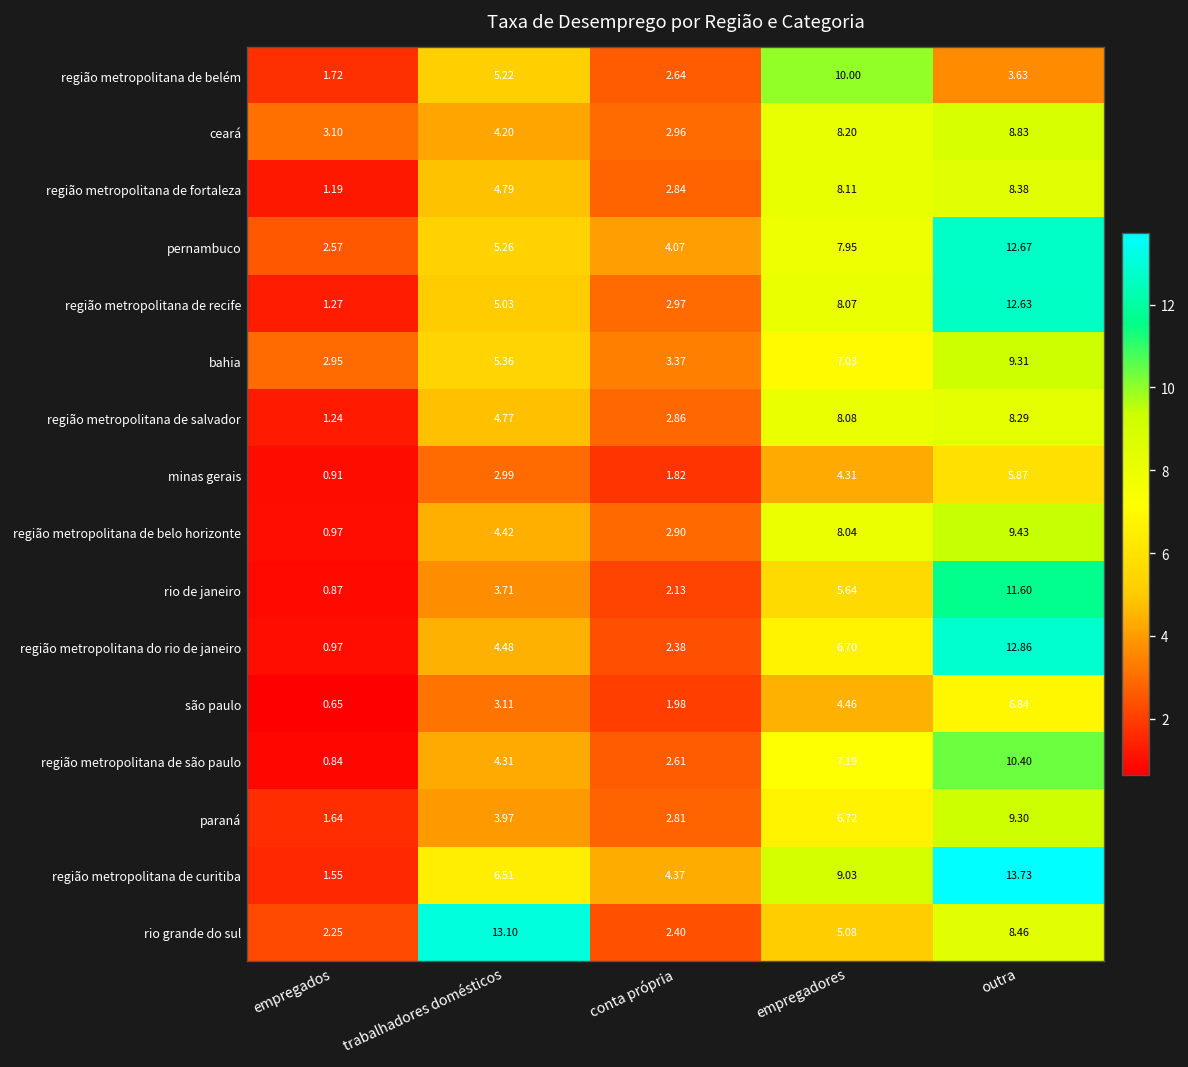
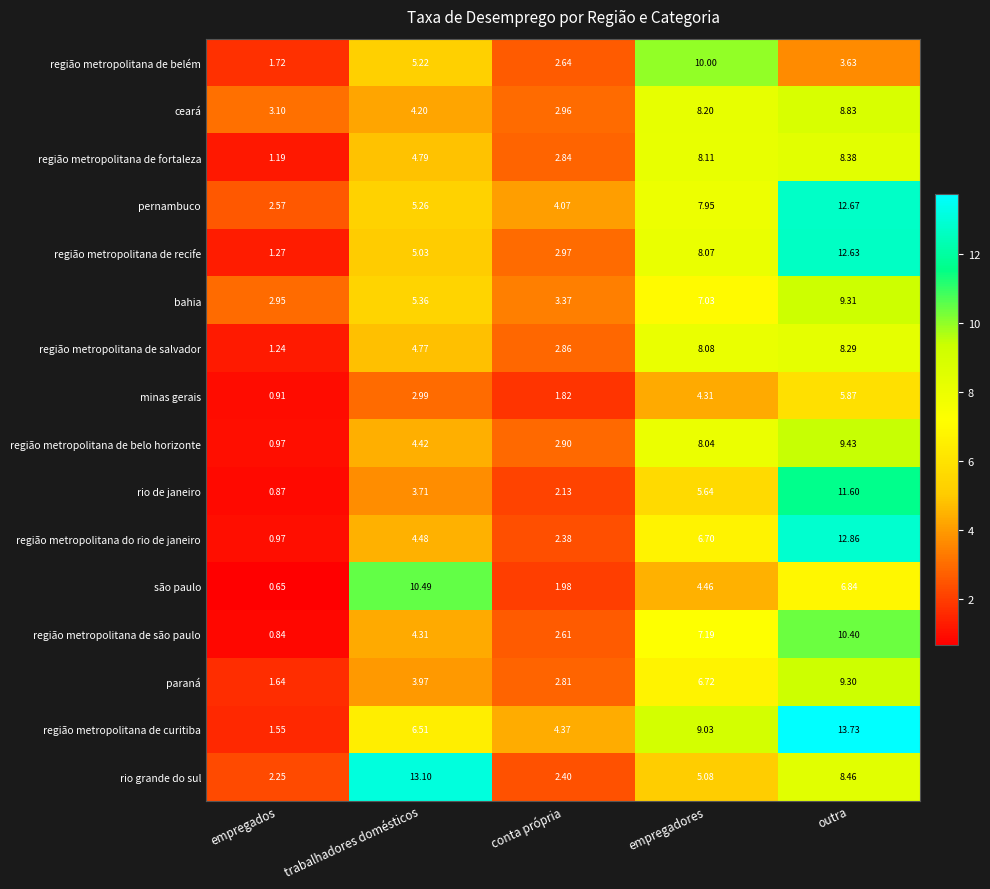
  {
    "região metropolitana de belém": {
      "empregados": 1.72,
      "trabalhadores domésticos": 5.22,
      "conta própria": 2.64,
      "empregadores": 10.00,
      "outra": 3.63
    },
    "ceará": {
      "empregados": 3.10,
      "trabalhadores domésticos": 4.20,
      "conta própria": 2.96,
      "empregadores": 8.20,
      "outra": 8.83
    },
    "região metropolitana de fortaleza": {
      "empregados": 1.19,
      "trabalhadores domésticos": 4.79,
      "conta própria": 2.84,
      "empregadores": 8.11,
      "outra": 8.38
    },
    "pernambuco": {
      "empregados": 2.57,
      "trabalhadores domésticos": 5.26,
      "conta própria": 4.07,
      "empregadores": 7.95,
      "outra": 12.67
    },
    "região metropolitana de recife": {
      "empregados": 1.27,
      "trabalhadores domésticos": 5.03,
      "conta própria": 2.97,
      "empregadores": 8.07,
      "outra": 12.63
    },
    "bahia": {
      "empregados": 2.95,
      "trabalhadores domésticos": 5.36,
      "conta própria": 3.37,
      "empregadores": 7.03,
      "outra": 9.31
    },
    "região metropolitana de salvador": {
      "empregados": 1.24,
      "trabalhadores domésticos": 4.77,
      "conta própria": 2.86,
      "empregadores": 8.08,
      "outra": 8.29
    },
    "minas gerais": {
      "empregados": 0.91,
      "trabalhadores domésticos": 2.99,
      "conta própria": 1.82,
      "empregadores": 4.31,
      "outra": 5.87
    },
    "região metropolitana de belo horizonte": {
      "empregados": 0.97,
      "trabalhadores domésticos": 4.42,
      "conta própria": 2.90,
      "empregadores": 8.04,
      "outra": 9.43
    },
    "rio de janeiro": {
      "empregados": 0.87,
      "trabalhadores domésticos": 3.71,
      "conta própria": 2.13,
      "empregadores": 5.64,
      "outra": 11.60
    },
    "região metropolitana do rio de janeiro": {
      "empregados": 0.97,
      "trabalhadores domésticos": 4.48,
      "conta própria": 2.38,
      "empregadores": 6.70,
      "outra": 12.86
    },
    "são paulo": {
      "empregados": 0.65,
-     "trabalhadores domésticos": 3.11,
+     "trabalhadores domésticos": 10.49,
      "conta própria": 1.98,
      "empregadores": 4.46,
      "outra": 6.84
    },
    "região metropolitana de são paulo": {
      "empregados": 0.84,
      "trabalhadores domésticos": 4.31,
      "conta própria": 2.61,
      "empregadores": 7.19,
      "outra": 10.40
    },
    "paraná": {
      "empregados": 1.64,
      "trabalhadores domésticos": 3.97,
      "conta própria": 2.81,
      "empregadores": 6.72,
      "outra": 9.30
    },
    "região metropolitana de curitiba": {
      "empregados": 1.55,
      "trabalhadores domésticos": 6.51,
      "conta própria": 4.37,
      "empregadores": 9.03,
      "outra": 13.73
    },
    "rio grande do sul": {
      "empregados": 2.25,
      "trabalhadores domésticos": 13.10,
      "conta própria": 2.40,
      "empregadores": 5.08,
      "outra": 8.46
    }
  }
